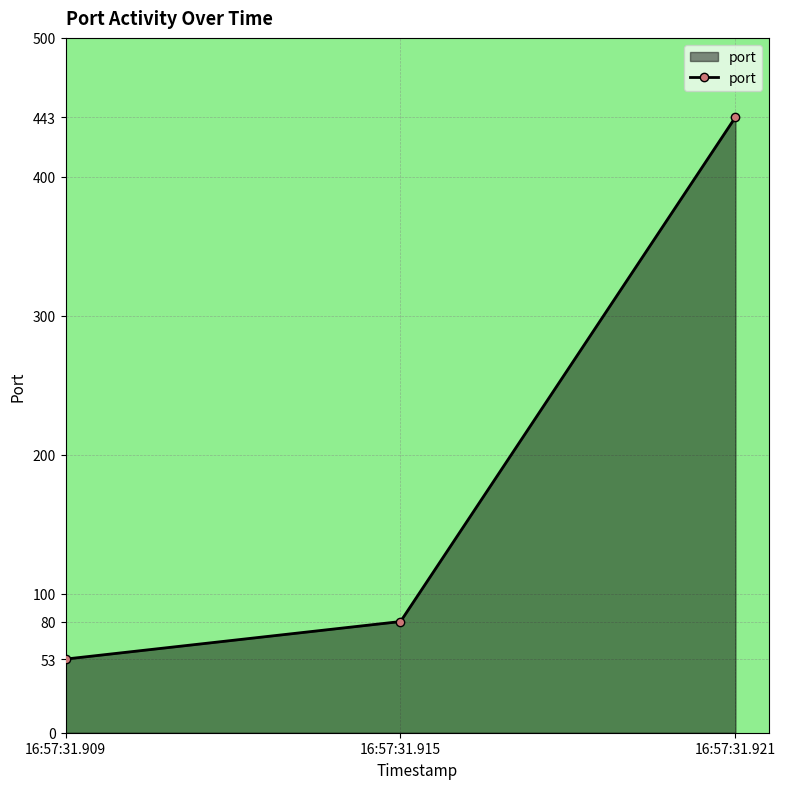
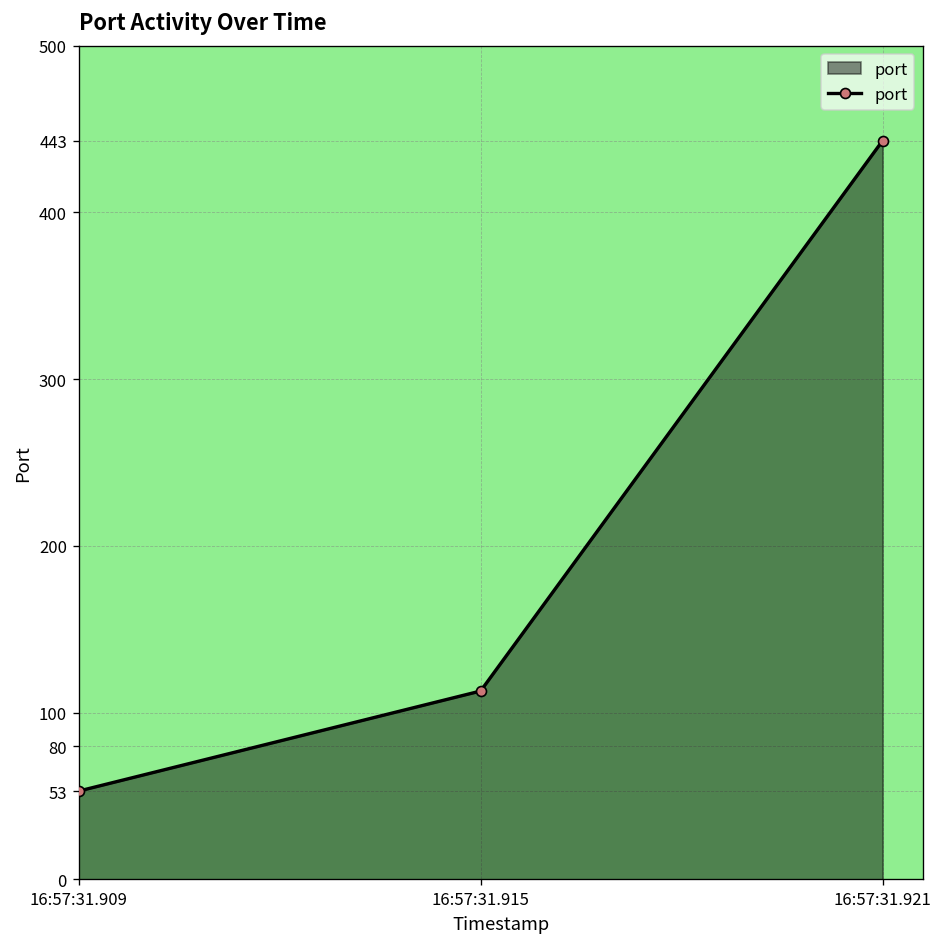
  {
    "16:57:31.909": 53,
-   "16:57:31.915": 80,
+   "16:57:31.915": 113,
    "16:57:31.921": 443
  }
